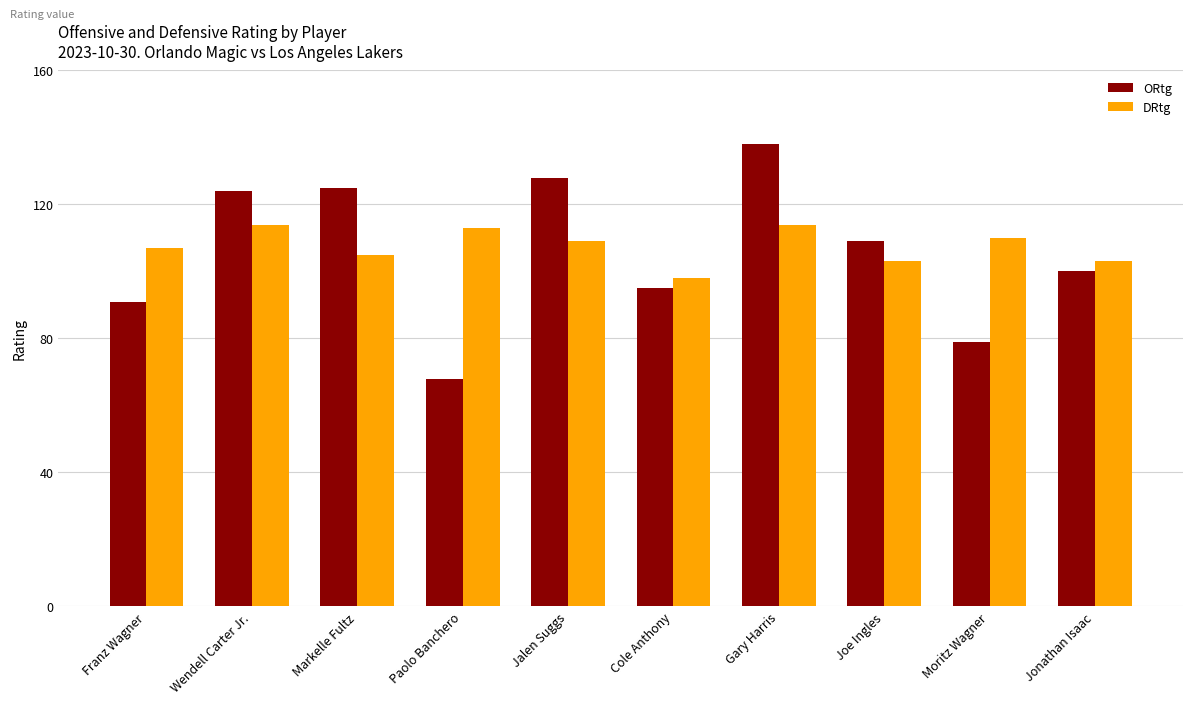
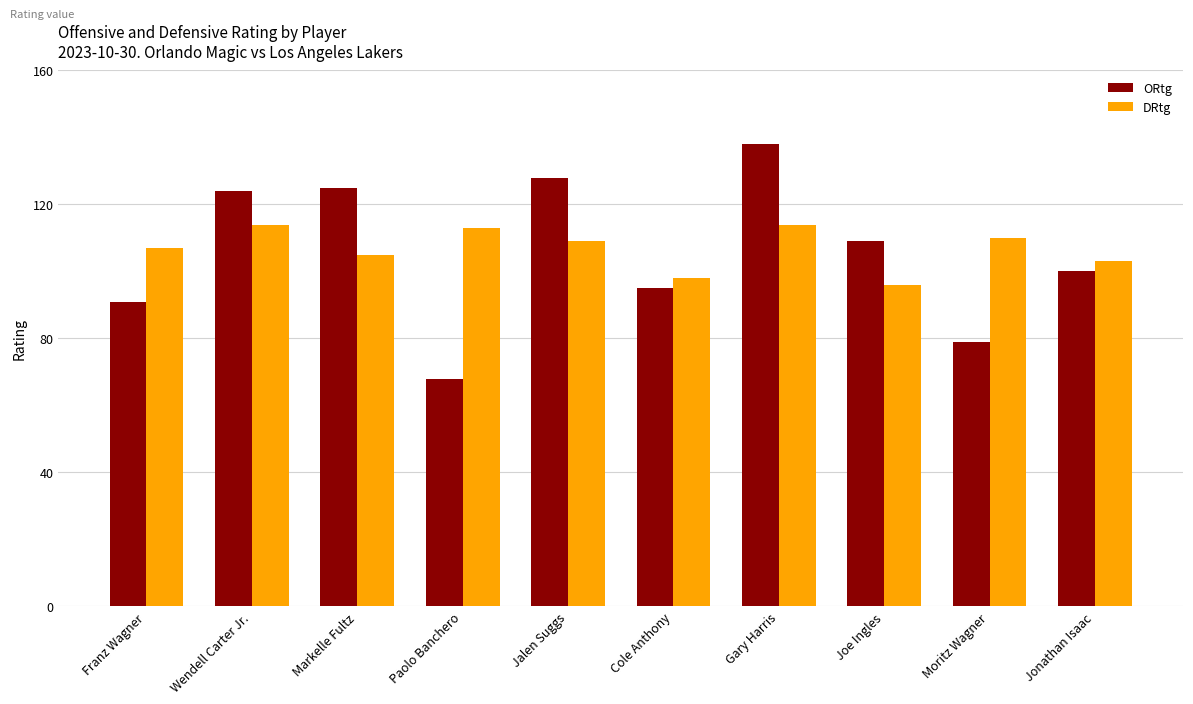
  {
    "ORtg": {
      "Franz Wagner": 91,
      "Wendell Carter Jr.": 124,
      "Markelle Fultz": 125,
      "Paolo Banchero": 68,
      "Jalen Suggs": 128,
      "Cole Anthony": 95,
      "Gary Harris": 138,
      "Joe Ingles": 109,
      "Moritz Wagner": 79,
      "Jonathan Isaac": 100
    },
    "DRtg": {
      "Franz Wagner": 107,
      "Wendell Carter Jr.": 114,
      "Markelle Fultz": 105,
      "Paolo Banchero": 113,
      "Jalen Suggs": 109,
      "Cole Anthony": 98,
      "Gary Harris": 114,
-     "Joe Ingles": 103,
+     "Joe Ingles": 96,
      "Moritz Wagner": 110,
      "Jonathan Isaac": 103
    }
  }
